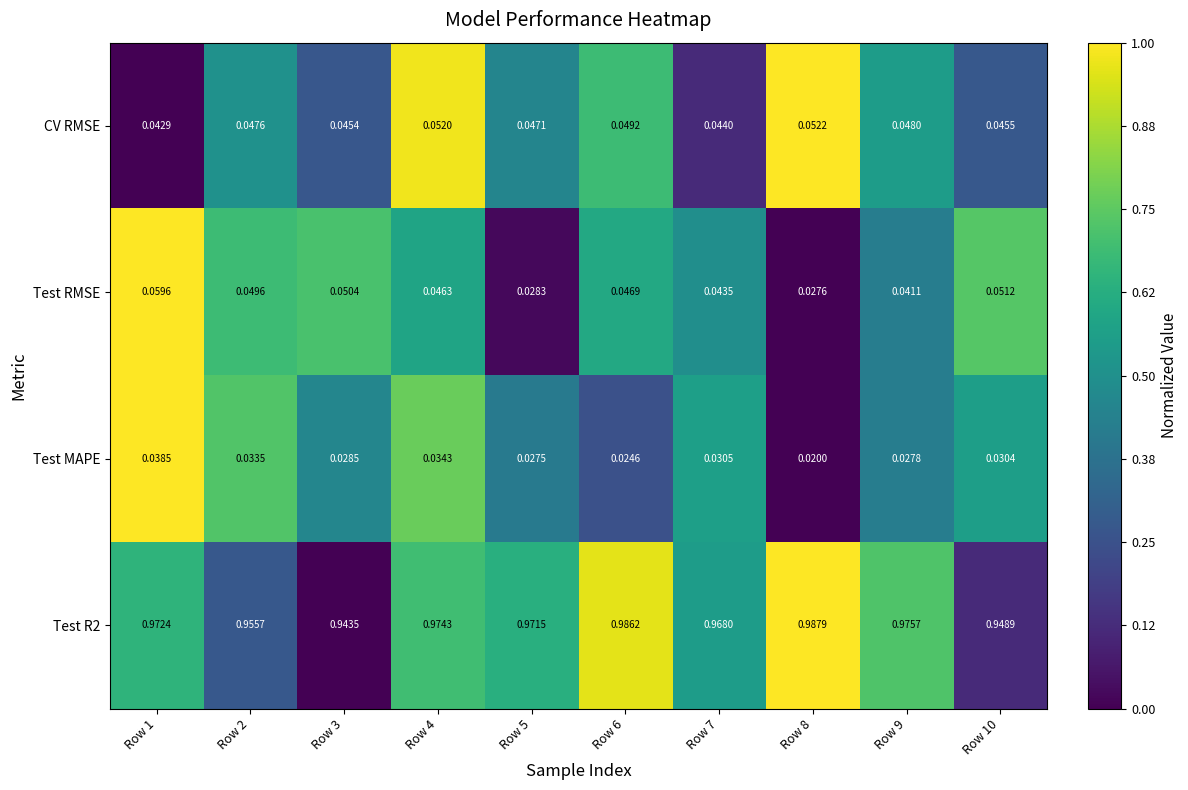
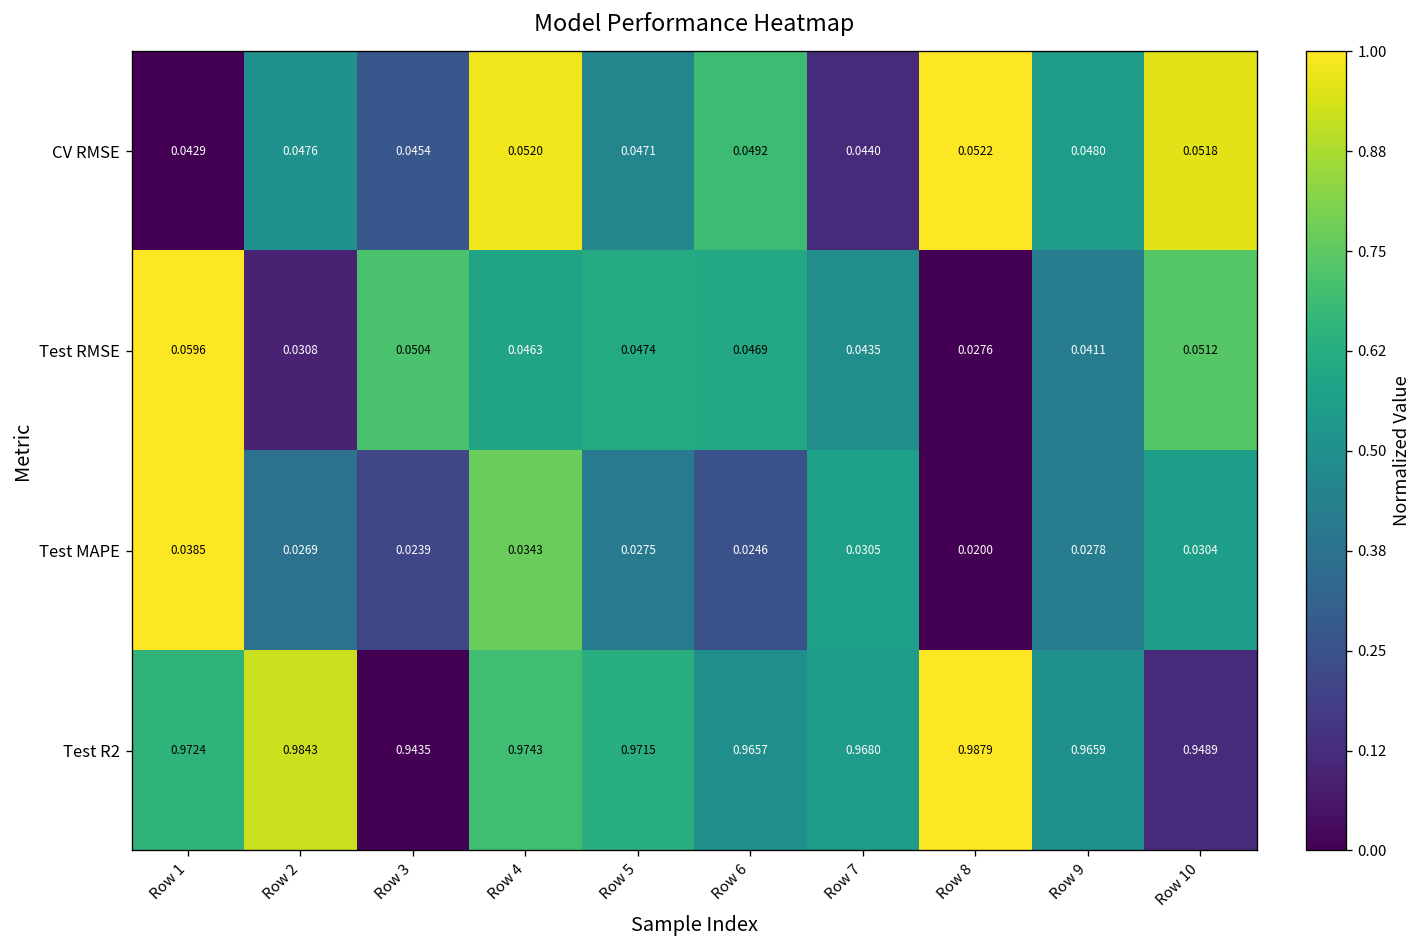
  {
    "CV RMSE": {
      "Row 1": 0.0429,
      "Row 2": 0.0476,
      "Row 3": 0.0454,
      "Row 4": 0.0520,
      "Row 5": 0.0471,
      "Row 6": 0.0492,
      "Row 7": 0.0440,
      "Row 8": 0.0522,
      "Row 9": 0.0480,
-     "Row 10": 0.0455
+     "Row 10": 0.0518
    },
    "Test RMSE": {
      "Row 1": 0.0596,
-     "Row 2": 0.0496,
+     "Row 2": 0.0308,
      "Row 3": 0.0504,
      "Row 4": 0.0463,
-     "Row 5": 0.0283,
+     "Row 5": 0.0474,
      "Row 6": 0.0469,
      "Row 7": 0.0435,
      "Row 8": 0.0276,
      "Row 9": 0.0411,
      "Row 10": 0.0512
    },
    "Test MAPE": {
      "Row 1": 0.0385,
-     "Row 2": 0.0335,
-     "Row 3": 0.0285,
+     "Row 2": 0.0269,
+     "Row 3": 0.0239,
      "Row 4": 0.0343,
      "Row 5": 0.0275,
      "Row 6": 0.0246,
      "Row 7": 0.0305,
      "Row 8": 0.0200,
      "Row 9": 0.0278,
      "Row 10": 0.0304
    },
    "Test R2": {
      "Row 1": 0.9724,
-     "Row 2": 0.9557,
+     "Row 2": 0.9843,
      "Row 3": 0.9435,
      "Row 4": 0.9743,
      "Row 5": 0.9715,
-     "Row 6": 0.9862,
+     "Row 6": 0.9657,
      "Row 7": 0.9680,
      "Row 8": 0.9879,
-     "Row 9": 0.9757,
+     "Row 9": 0.9659,
      "Row 10": 0.9489
    }
  }
